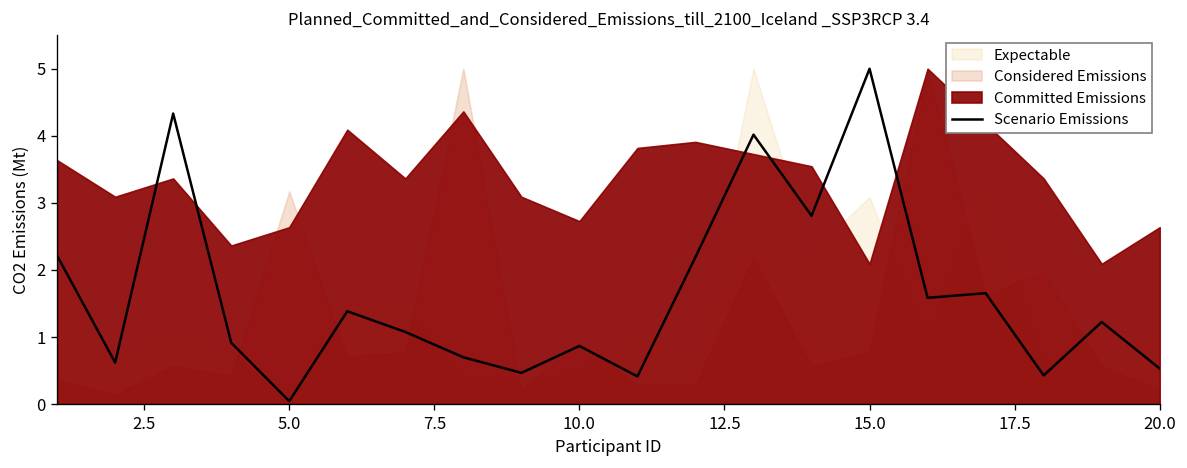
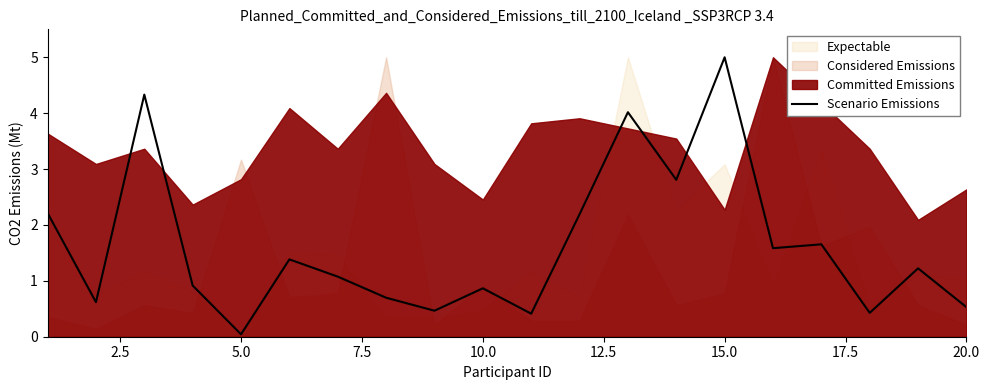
  {
    "Scenario Emissions": {
      "10.0": 0.9,
      "15.0": 5.0,
      "20.0": 0.5
    },
    "Committed Emissions": {
-     "5.0": 2.6,
-     "10.0": 2.7,
-     "15.0": 2.1,
+     "5.0": 2.8,
+     "10.0": 2.5,
+     "15.0": 2.3,
      "20.0": 2.6
    }
  }
